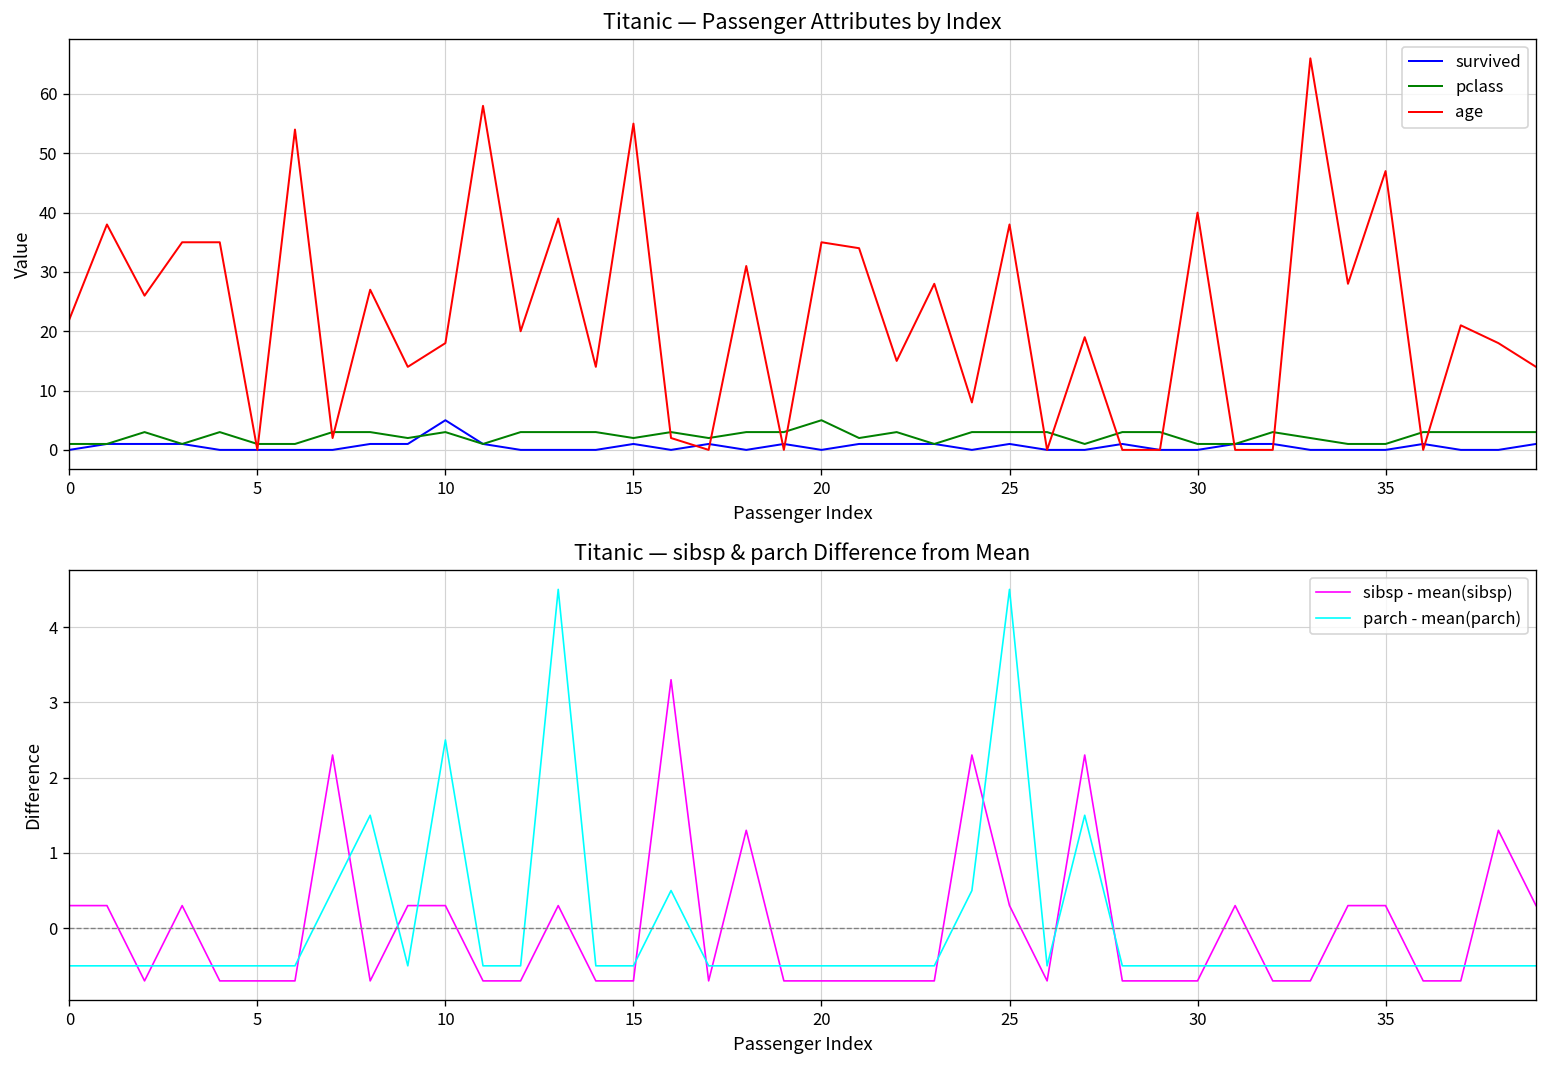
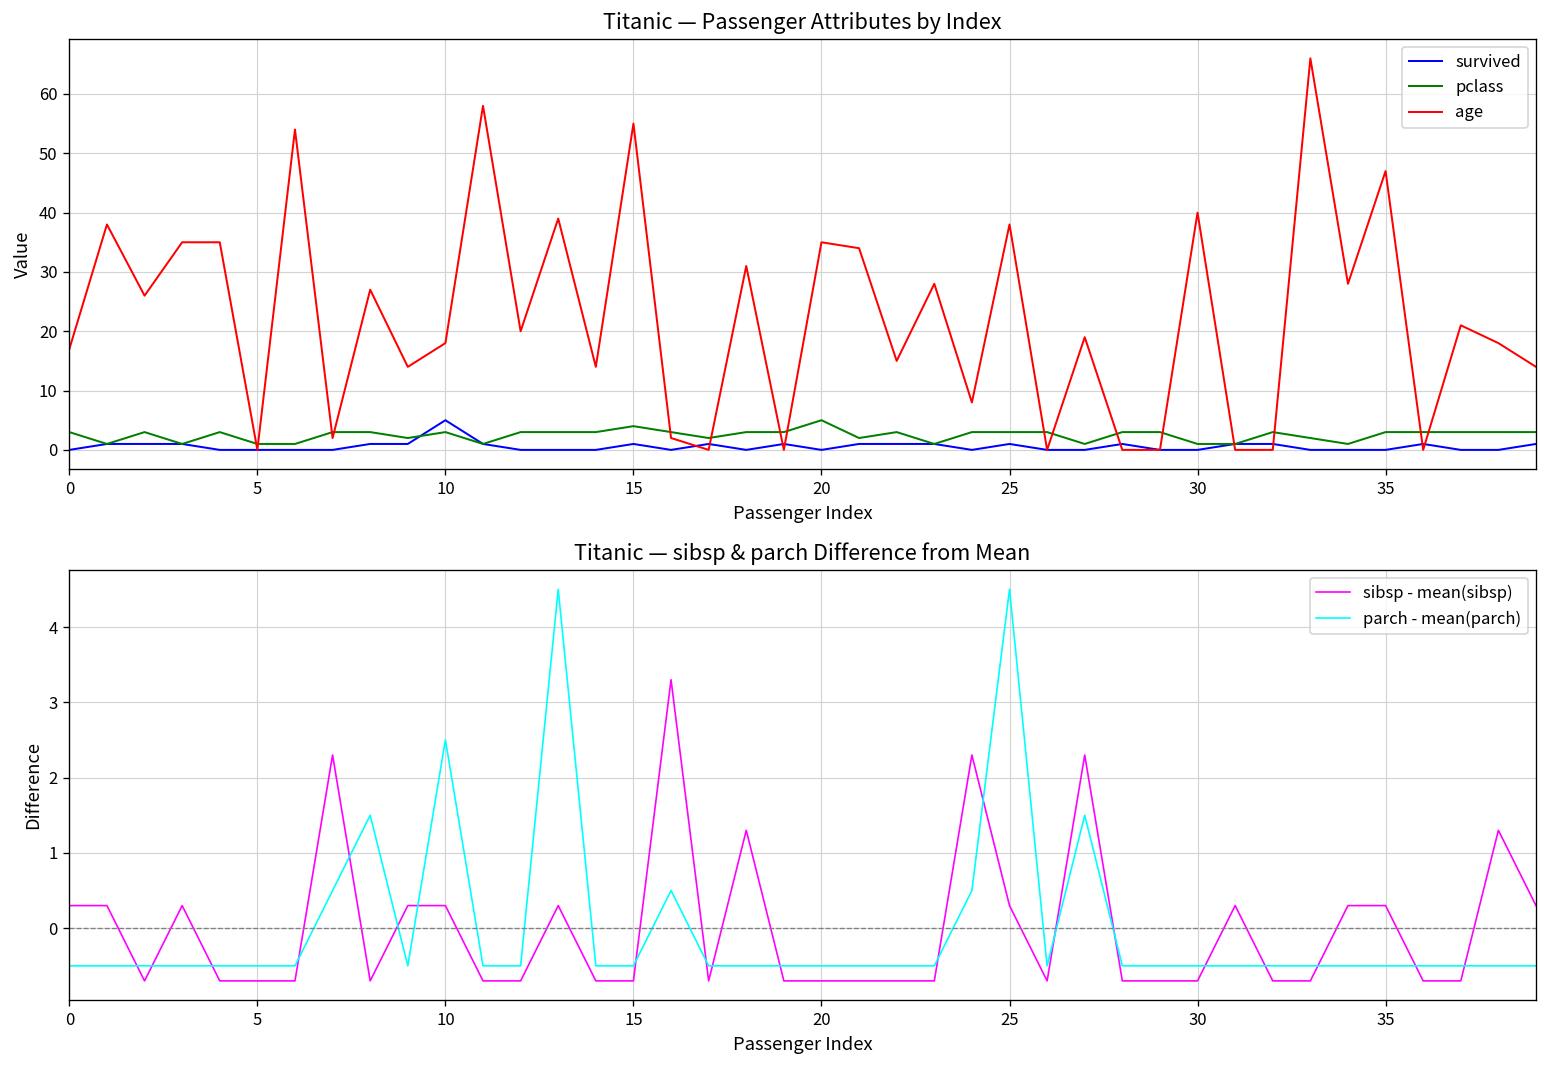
  {
    "Titanic — Passenger Attributes by Index": {
      "survived": {
        "0": 0,
        "10": 5,
        "15": 1,
        "20": 0,
        "25": 1,
        "30": 0,
        "35": 0
      },
      "pclass": {
-       "0": 1,
+       "0": 3,
        "5": 1,
        "10": 3,
-       "15": 2,
+       "15": 4,
        "20": 5,
        "25": 3,
        "30": 1,
-       "35": 1
+       "35": 3
      },
      "age": {
-       "0": 22,
+       "0": 17,
        "10": 18,
        "15": 55,
        "20": 35,
        "25": 38,
        "30": 40,
        "35": 47
      }
    },
    "Titanic — sibsp & parch Difference from Mean": {
      "sibsp - mean(sibsp)": {
        "0": 0.3,
        "5": -0.7,
        "10": 0.3,
        "15": -0.7,
        "20": -0.7,
        "25": 0.3,
        "30": -0.7,
        "35": 0.3
      },
      "parch - mean(parch)": {
        "0": -0.5,
        "5": -0.5,
        "10": 2.5,
        "15": -0.5,
        "20": -0.5,
        "25": 4.5,
        "30": -0.5,
        "35": -0.5
      }
    }
  }
